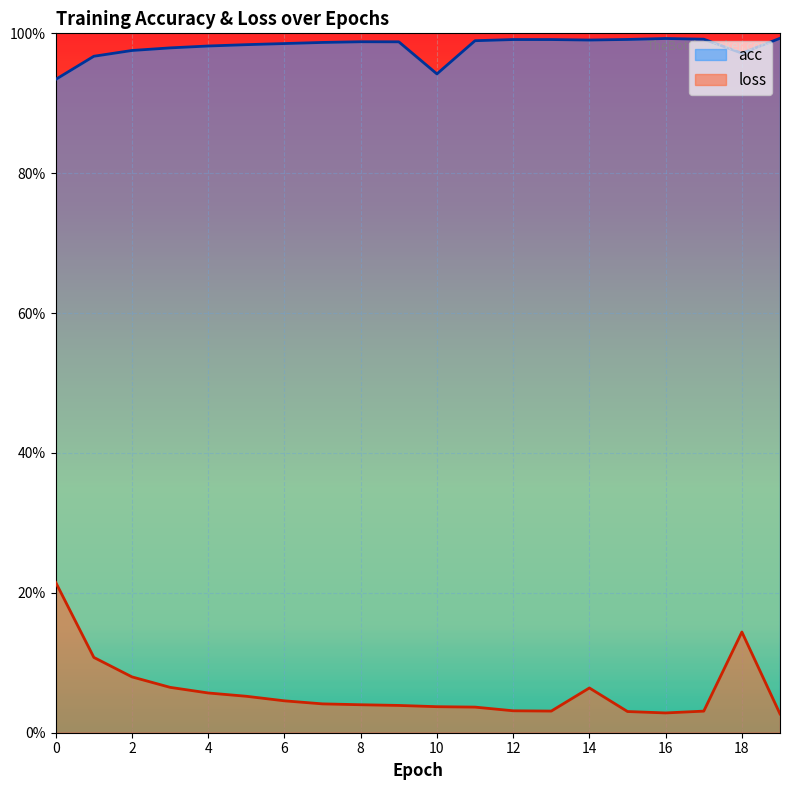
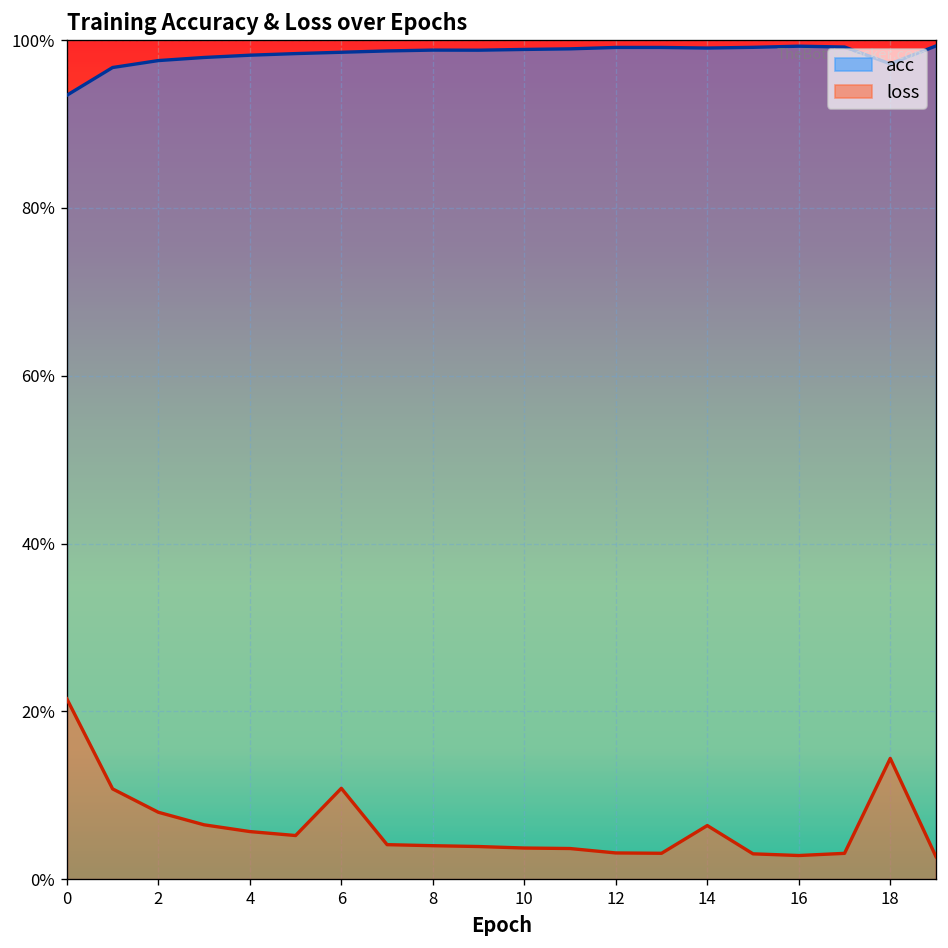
  {
    "acc": {
      "0": "93%",
      "2": "98%",
      "4": "98%",
      "6": "99%",
      "8": "99%",
-     "10": "94%",
+     "10": "99%",
      "12": "99%",
      "14": "99%",
      "16": "99%"
    },
    "loss": {
      "0": "21%",
      "2": "8%",
      "4": "6%",
-     "6": "5%",
+     "6": "11%",
      "8": "4%",
      "10": "4%",
      "12": "3%",
      "14": "6%",
      "16": "3%",
      "18": "14%"
    }
  }
